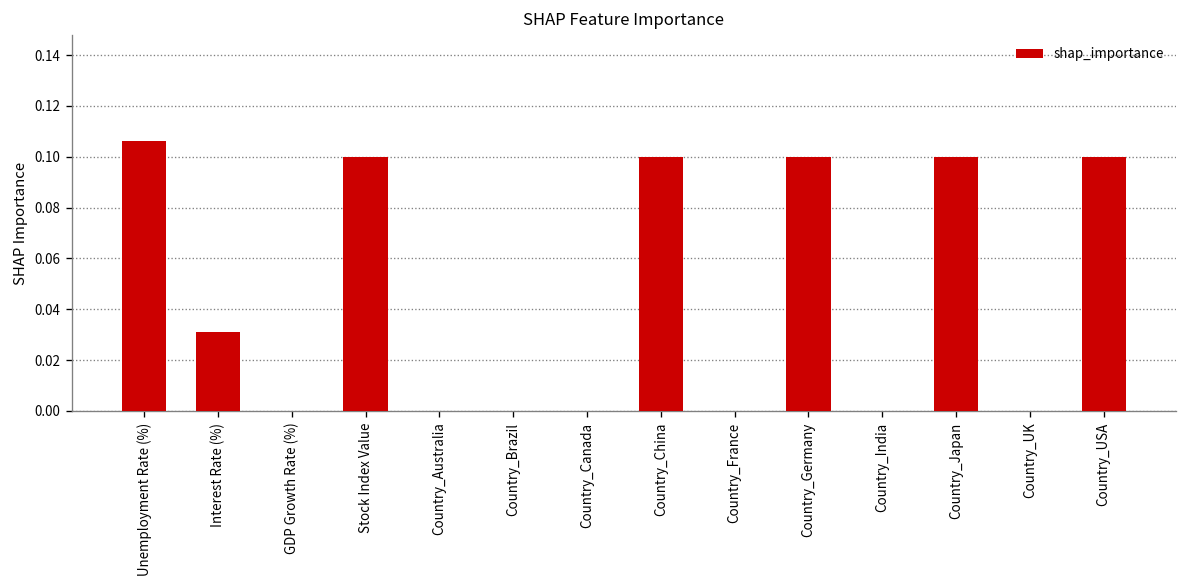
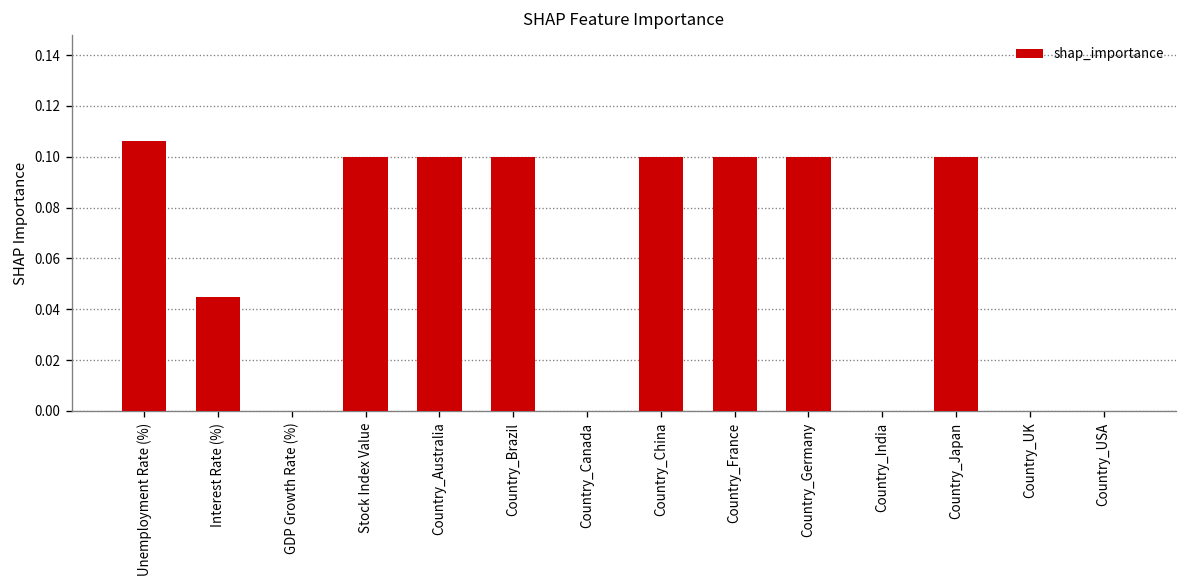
  {
    "Unemployment Rate (%)": 0.106,
-   "Interest Rate (%)": 0.031,
+   "Interest Rate (%)": 0.045,
    "GDP Growth Rate (%)": 0.000,
    "Stock Index Value": 0.100,
-   "Country_Australia": 0.0,
-   "Country_Brazil": 0.0,
+   "Country_Australia": 0.1,
+   "Country_Brazil": 0.1,
    "Country_Canada": 0.000,
    "Country_China": 0.100,
-   "Country_France": 0.0,
+   "Country_France": 0.1,
    "Country_Germany": 0.100,
    "Country_India": 0.000,
    "Country_Japan": 0.100,
    "Country_UK": 0.000,
-   "Country_USA": 0.1
+   "Country_USA": 0.0
  }
